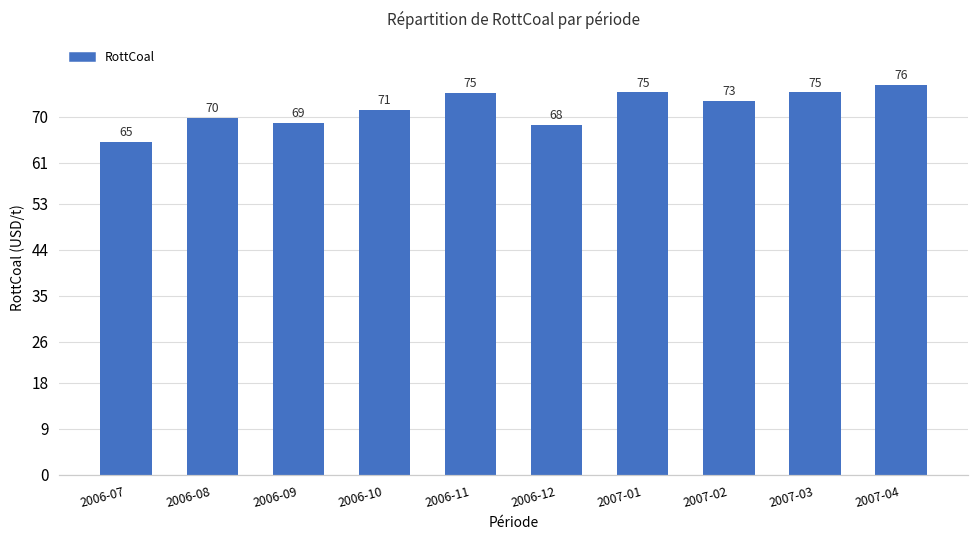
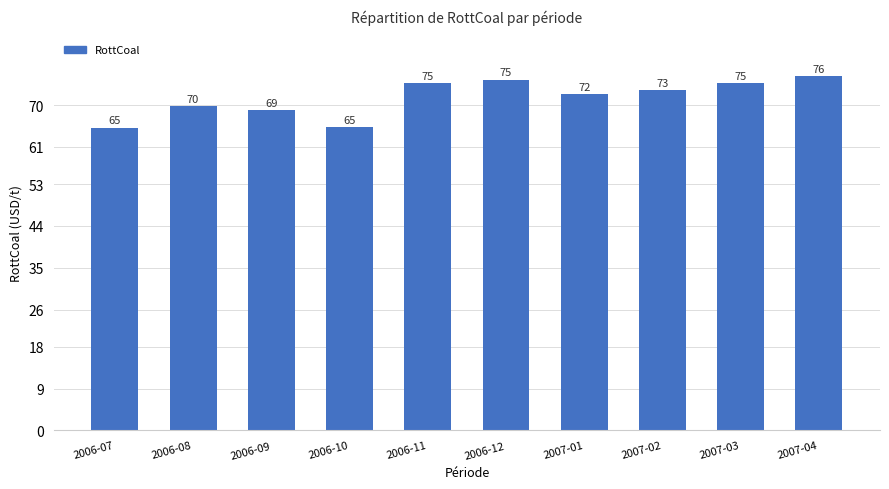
  {
    "2006-07": 65,
    "2006-08": 70,
    "2006-09": 69,
-   "2006-10": 71,
+   "2006-10": 65,
    "2006-11": 75,
-   "2006-12": 68,
-   "2007-01": 75,
+   "2006-12": 75,
+   "2007-01": 72,
    "2007-02": 73,
    "2007-03": 75,
    "2007-04": 76
  }
